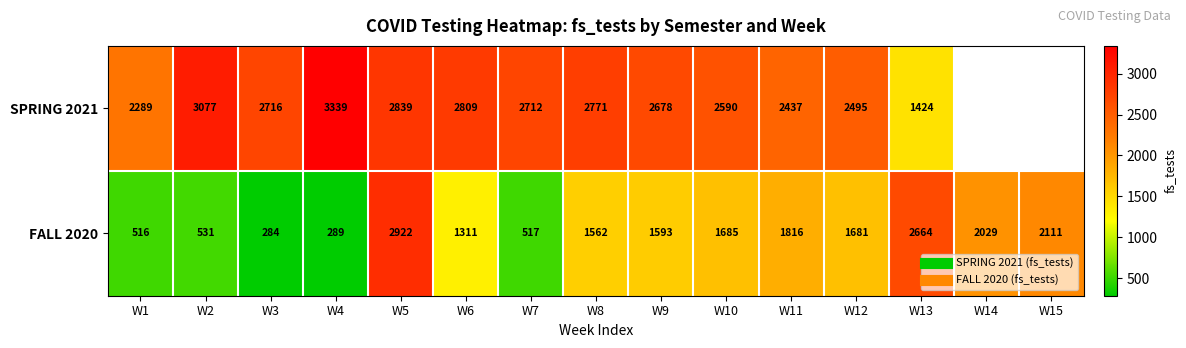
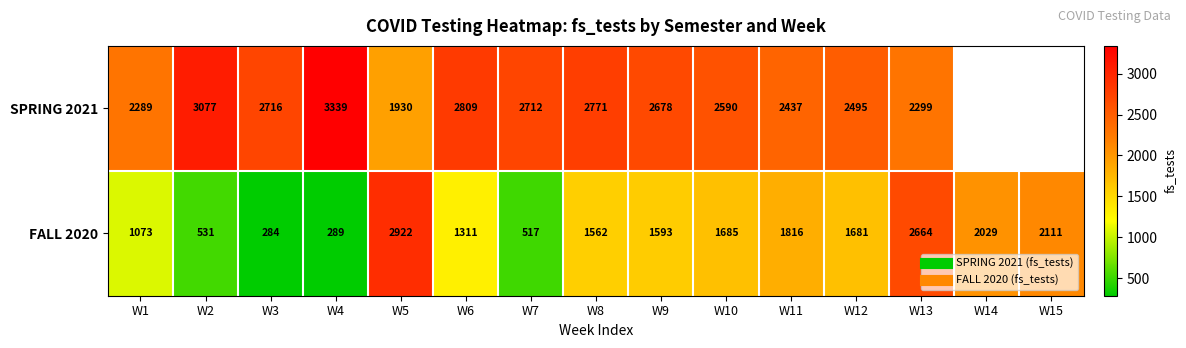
  {
    "SPRING 2021": {
      "W1": 2289,
      "W2": 3077,
      "W3": 2716,
      "W4": 3339,
-     "W5": 2839,
+     "W5": 1930,
      "W6": 2809,
      "W7": 2712,
      "W8": 2771,
      "W9": 2678,
      "W10": 2590,
      "W11": 2437,
      "W12": 2495,
-     "W13": 1424
+     "W13": 2299
    },
    "FALL 2020": {
-     "W1": 516,
+     "W1": 1073,
      "W2": 531,
      "W3": 284,
      "W4": 289,
      "W5": 2922,
      "W6": 1311,
      "W7": 517,
      "W8": 1562,
      "W9": 1593,
      "W10": 1685,
      "W11": 1816,
      "W12": 1681,
      "W13": 2664,
      "W14": 2029,
      "W15": 2111
    }
  }
